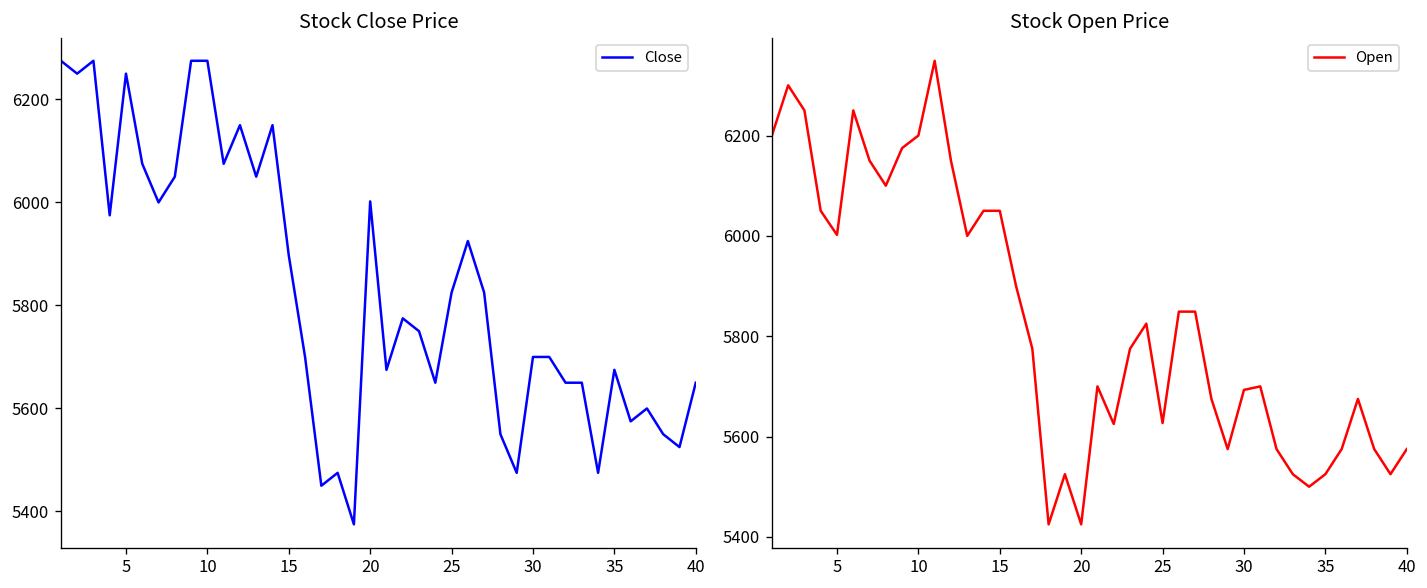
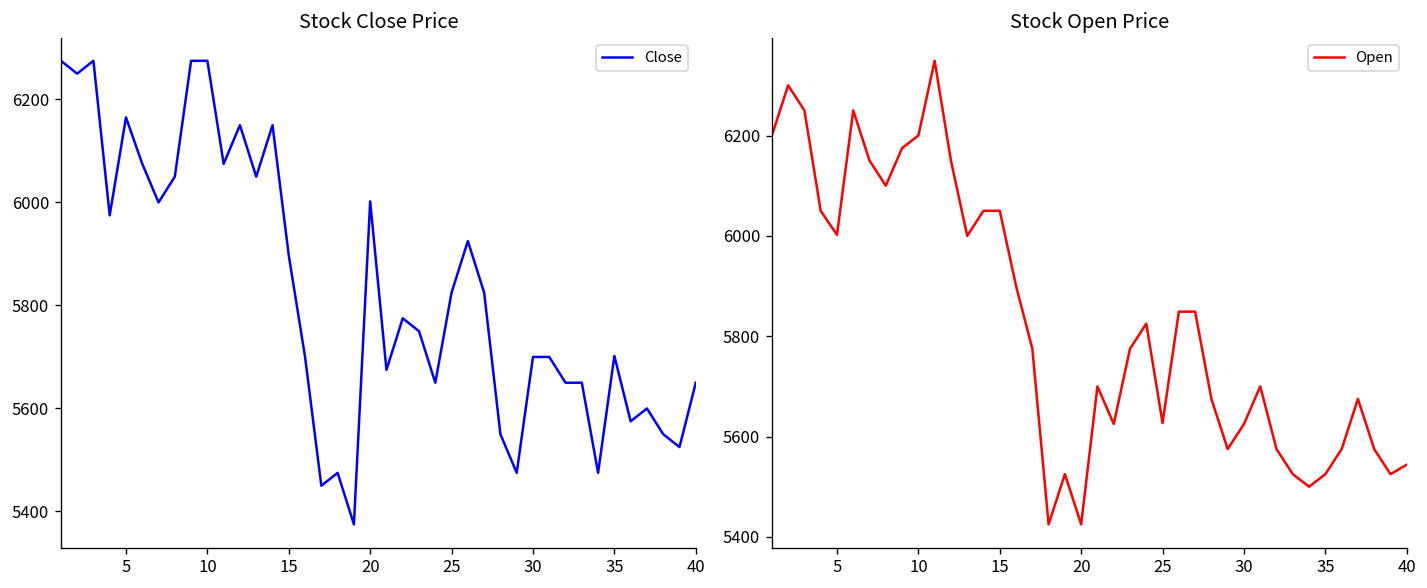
  {
    "Stock Close Price": {
-     "5": 6250,
+     "5": 6170,
      "10": 6280,
      "15": 5900,
      "20": 6000,
      "25": 5830,
      "30": 5700,
-     "35": 5680,
+     "35": 5700,
      "40": 5650
    },
    "Stock Open Price": {
      "5": 6000,
      "10": 6200,
      "15": 6050,
      "20": 5430,
      "25": 5630,
-     "30": 5690,
+     "30": 5630,
      "35": 5530,
-     "40": 5580
+     "40": 5540
    }
  }
